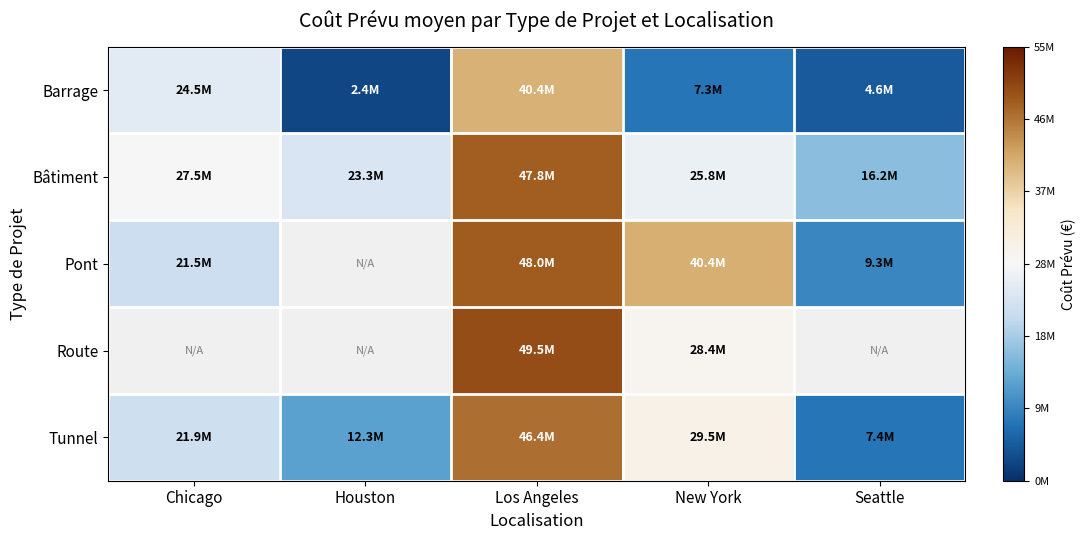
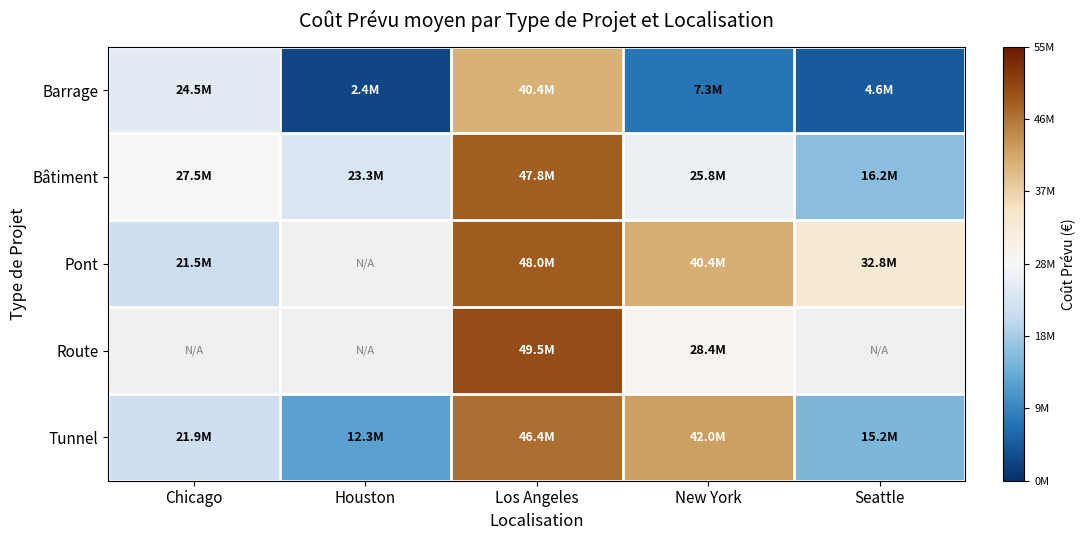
  {
    "Barrage": {
      "Chicago": "24.5M",
      "Houston": "2.4M",
      "Los Angeles": "40.4M",
      "New York": "7.3M",
      "Seattle": "4.6M"
    },
    "Bâtiment": {
      "Chicago": "27.5M",
      "Houston": "23.3M",
      "Los Angeles": "47.8M",
      "New York": "25.8M",
      "Seattle": "16.2M"
    },
    "Pont": {
      "Chicago": "21.5M",
      "Los Angeles": "48.0M",
      "New York": "40.4M",
-     "Seattle": "9.3M"
+     "Seattle": "32.8M"
    },
    "Route": {
      "Los Angeles": "49.5M",
      "New York": "28.4M"
    },
    "Tunnel": {
      "Chicago": "21.9M",
      "Houston": "12.3M",
      "Los Angeles": "46.4M",
-     "New York": "29.5M",
-     "Seattle": "7.4M"
+     "New York": "42.0M",
+     "Seattle": "15.2M"
    }
  }
